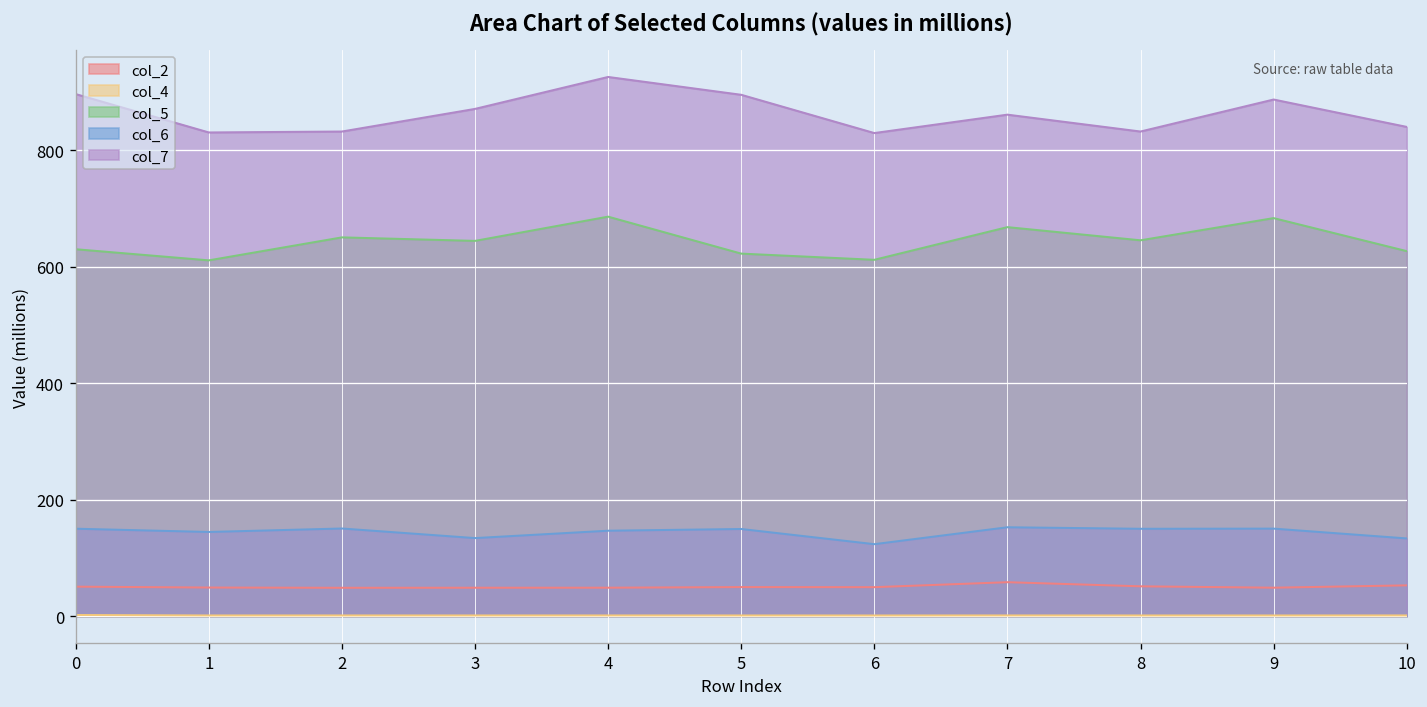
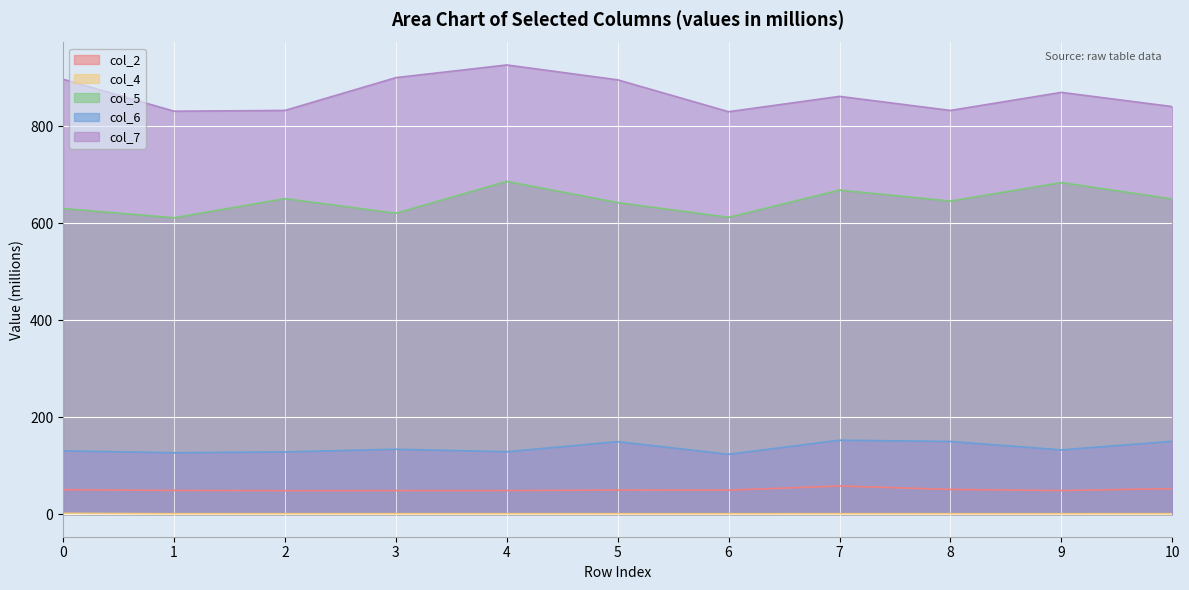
  {
    "col_2": {
      "0": 50,
      "1": 50,
      "2": 50,
      "3": 50,
      "4": 50,
      "5": 50,
      "6": 50,
      "7": 60,
      "8": 50,
      "9": 50,
      "10": 50
    },
    "col_4": {
      "0": 0,
      "1": 0,
      "2": 0,
      "3": 0,
      "4": 0,
      "5": 0,
      "6": 0,
      "7": 0,
      "8": 0,
      "9": 0,
      "10": 0
    },
    "col_5": {
      "0": 630,
      "1": 610,
      "2": 650,
-     "3": 640,
+     "3": 620,
      "4": 690,
-     "5": 620,
+     "5": 640,
      "6": 610,
      "7": 670,
      "8": 650,
      "9": 680,
-     "10": 630
+     "10": 650
    },
    "col_6": {
-     "0": 150,
-     "1": 140,
-     "2": 150,
+     "0": 130,
+     "1": 130,
+     "2": 130,
      "3": 130,
-     "4": 150,
+     "4": 130,
      "5": 150,
      "6": 120,
      "7": 150,
      "8": 150,
-     "9": 150,
-     "10": 130
+     "9": 130,
+     "10": 150
    },
    "col_7": {
      "0": 900,
      "1": 830,
      "2": 830,
-     "3": 870,
+     "3": 900,
      "4": 930,
      "5": 900,
      "6": 830,
      "7": 860,
      "8": 830,
-     "9": 890,
+     "9": 870,
      "10": 840
    }
  }
